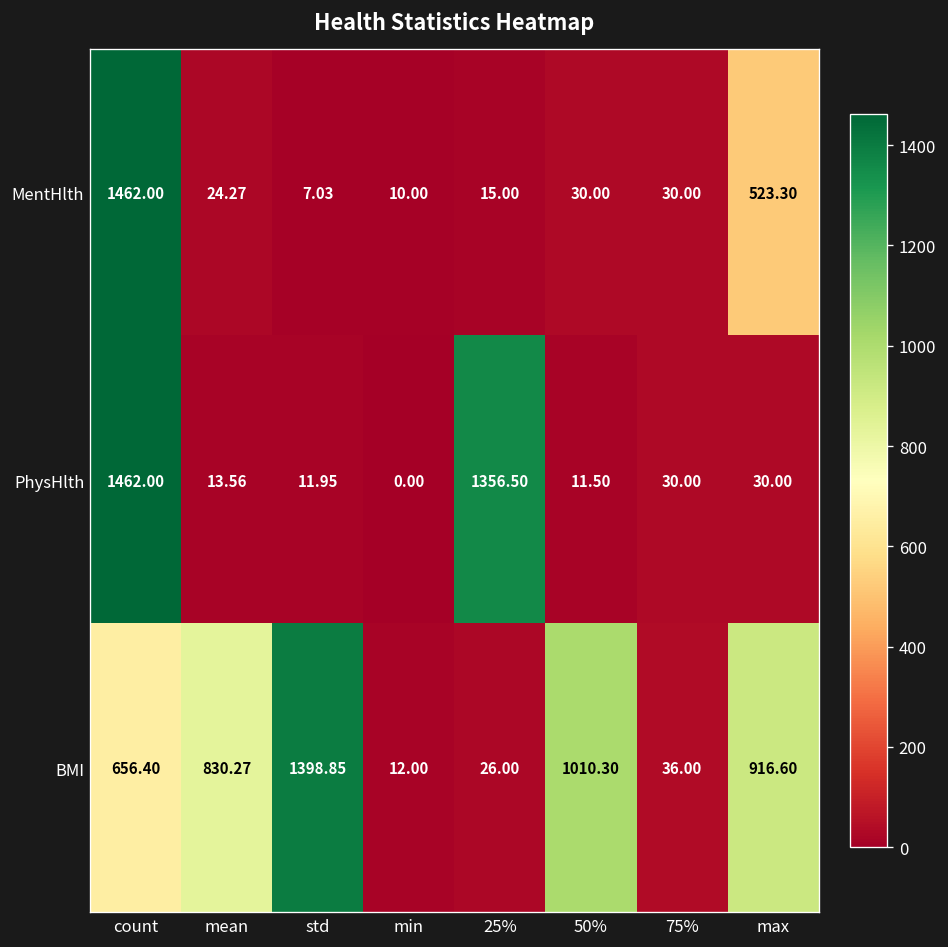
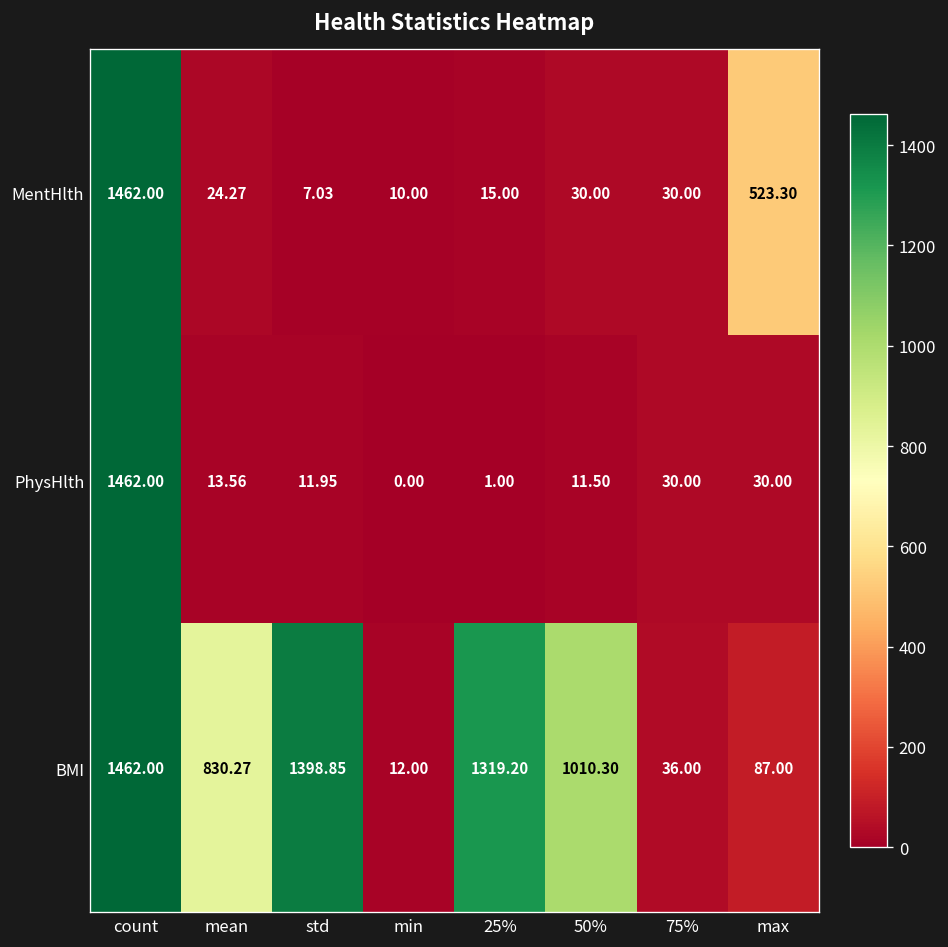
  {
    "MentHlth": {
      "count": 1462.00,
      "mean": 24.27,
      "std": 7.03,
      "min": 10.00,
      "25%": 15.00,
      "50%": 30.00,
      "75%": 30.00,
      "max": 523.30
    },
    "PhysHlth": {
      "count": 1462.00,
      "mean": 13.56,
      "std": 11.95,
      "min": 0.00,
-     "25%": 1356.50,
+     "25%": 1.00,
      "50%": 11.50,
      "75%": 30.00,
      "max": 30.00
    },
    "BMI": {
-     "count": 656.40,
+     "count": 1462.00,
      "mean": 830.27,
      "std": 1398.85,
      "min": 12.00,
-     "25%": 26.00,
+     "25%": 1319.20,
      "50%": 1010.30,
      "75%": 36.00,
-     "max": 916.60
+     "max": 87.00
    }
  }
